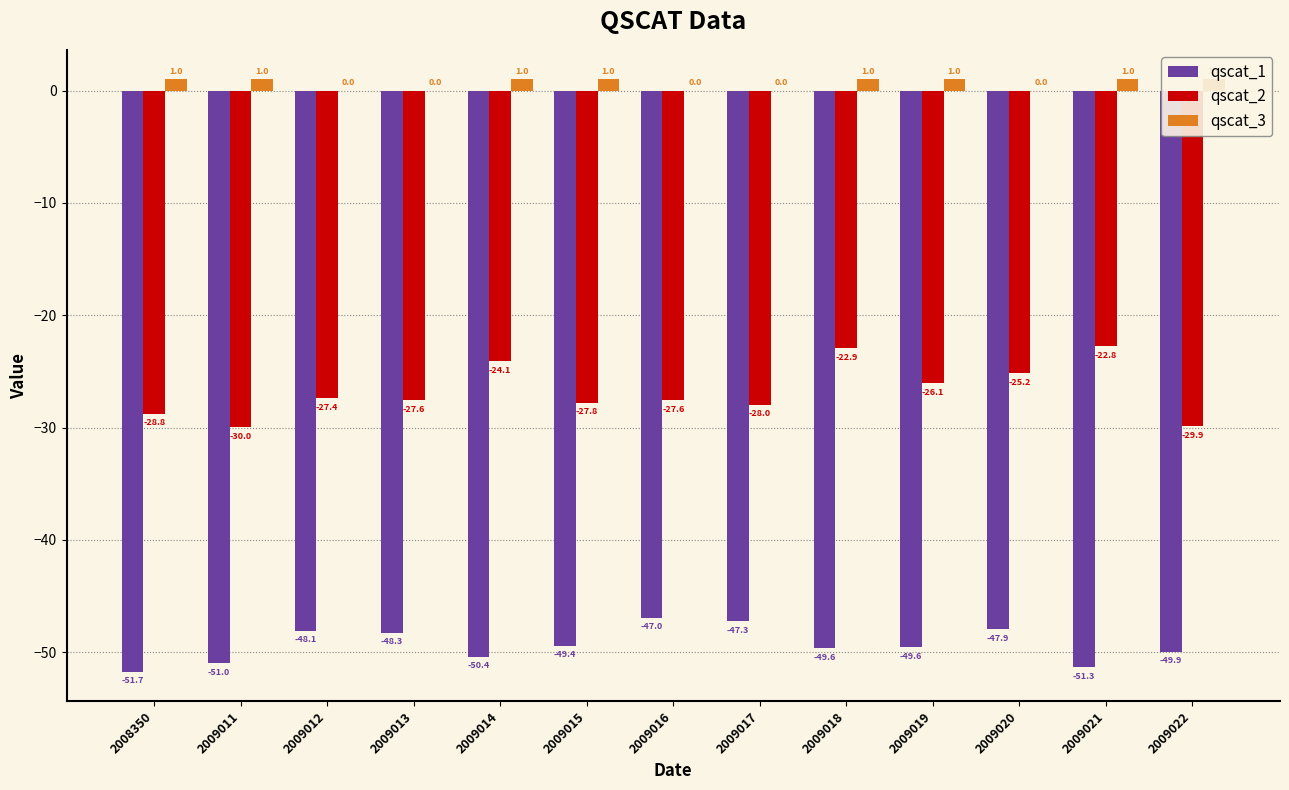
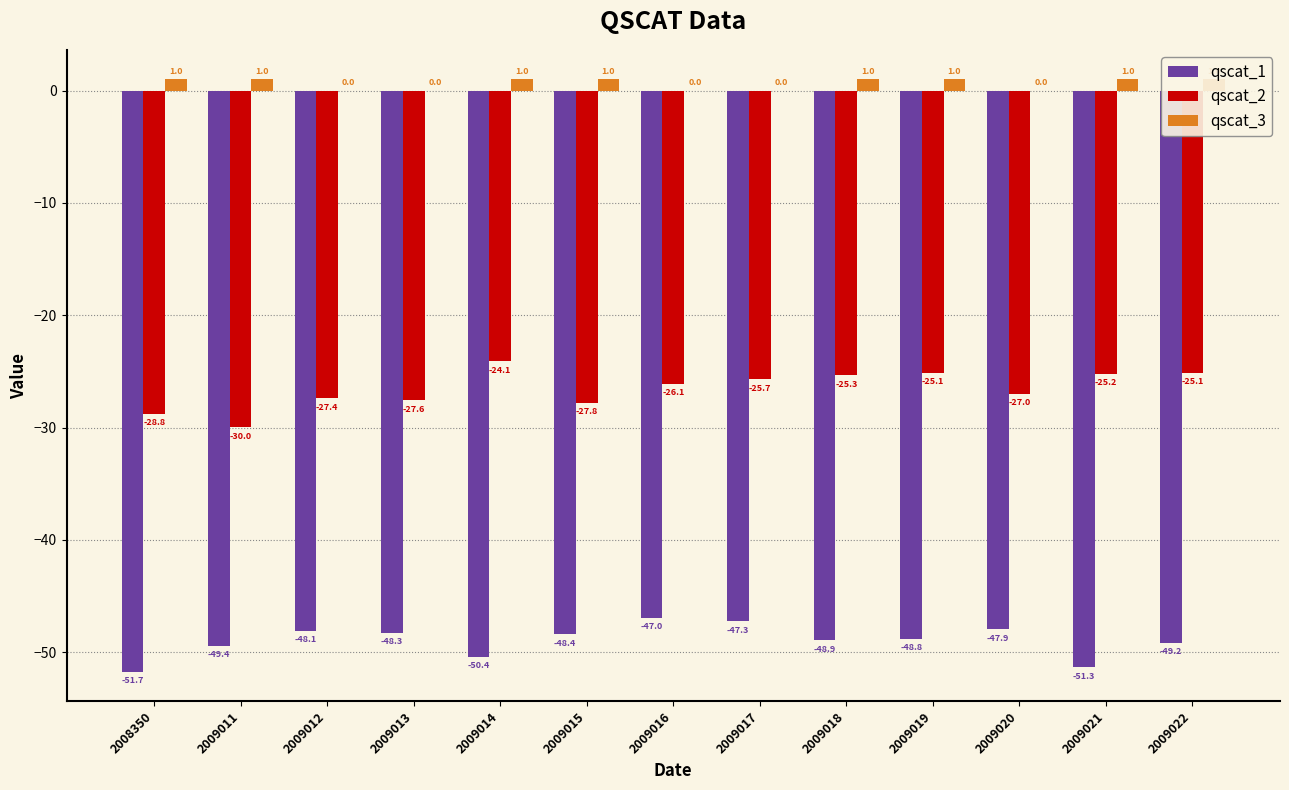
  {
    "qscat_1": {
      "2008350": -51.7,
-     "2009011": -51.0,
+     "2009011": -49.4,
      "2009012": -48.1,
      "2009013": -48.3,
      "2009014": -50.4,
-     "2009015": -49.4,
+     "2009015": -48.4,
      "2009016": -47.0,
      "2009017": -47.3,
-     "2009018": -49.6,
-     "2009019": -49.6,
+     "2009018": -48.9,
+     "2009019": -48.8,
      "2009020": -47.9,
      "2009021": -51.3,
-     "2009022": -49.9
+     "2009022": -49.2
    },
    "qscat_2": {
      "2008350": -28.8,
      "2009011": -30.0,
      "2009012": -27.4,
      "2009013": -27.6,
      "2009014": -24.1,
      "2009015": -27.8,
-     "2009016": -27.6,
-     "2009017": -28.0,
-     "2009018": -22.9,
-     "2009019": -26.1,
-     "2009020": -25.2,
-     "2009021": -22.8,
-     "2009022": -29.9
+     "2009016": -26.1,
+     "2009017": -25.7,
+     "2009018": -25.3,
+     "2009019": -25.1,
+     "2009020": -27.0,
+     "2009021": -25.2,
+     "2009022": -25.1
    },
    "qscat_3": {
      "2008350": 1.0,
      "2009011": 1.0,
      "2009012": 0.0,
      "2009013": 0.0,
      "2009014": 1.0,
      "2009015": 1.0,
      "2009016": 0.0,
      "2009017": 0.0,
      "2009018": 1.0,
      "2009019": 1.0,
      "2009020": 0.0,
      "2009021": 1.0
    }
  }
